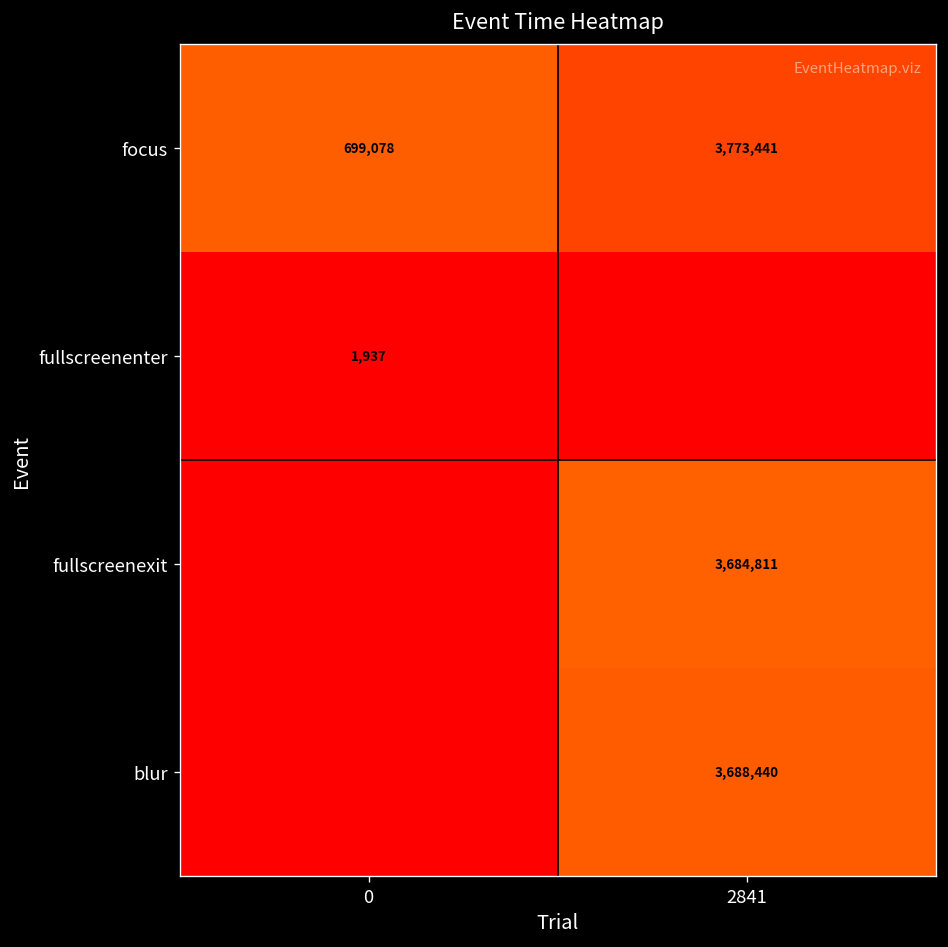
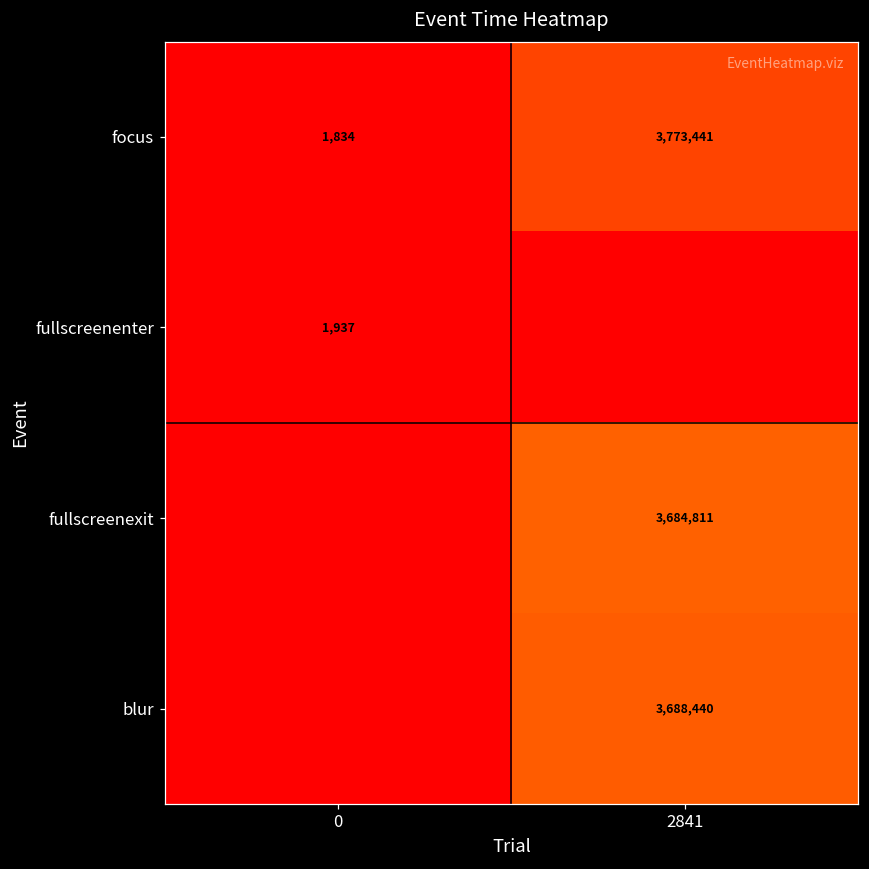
  {
    "focus": {
-     "0": "699,078"
+     "0": "1,834"
    },
    "fullscreenenter": {
      "0": "1,937"
    },
    "fullscreenexit": {
      "2841": "3,684,811"
    },
    "blur": {
      "2841": "3,688,440"
    }
  }
